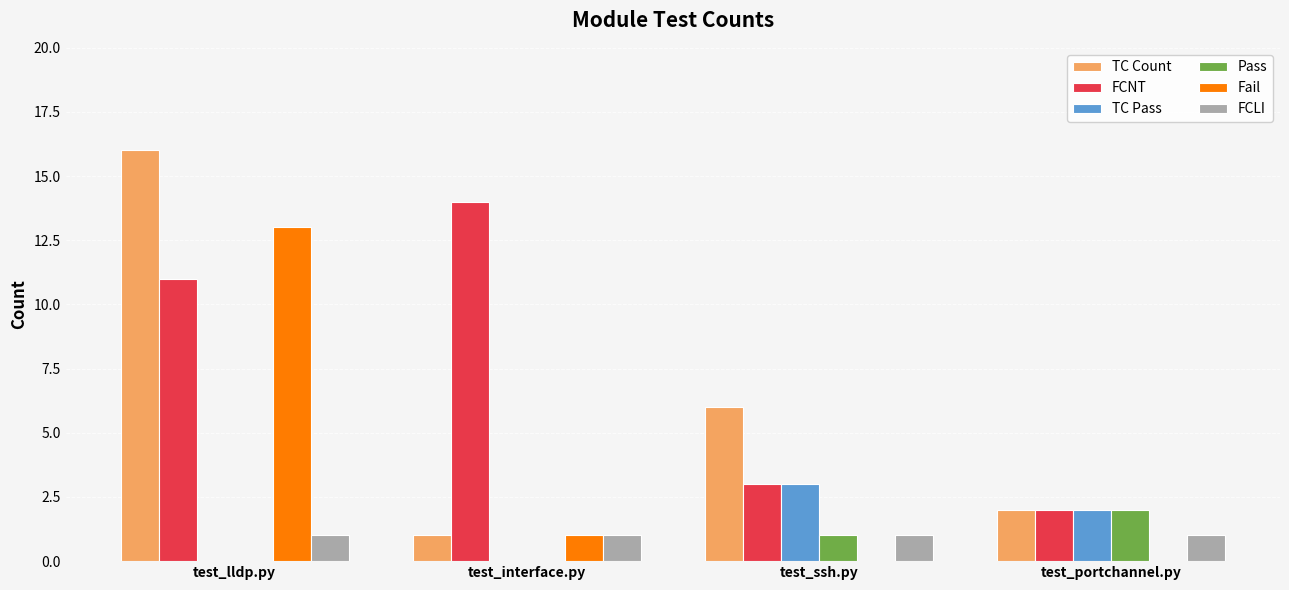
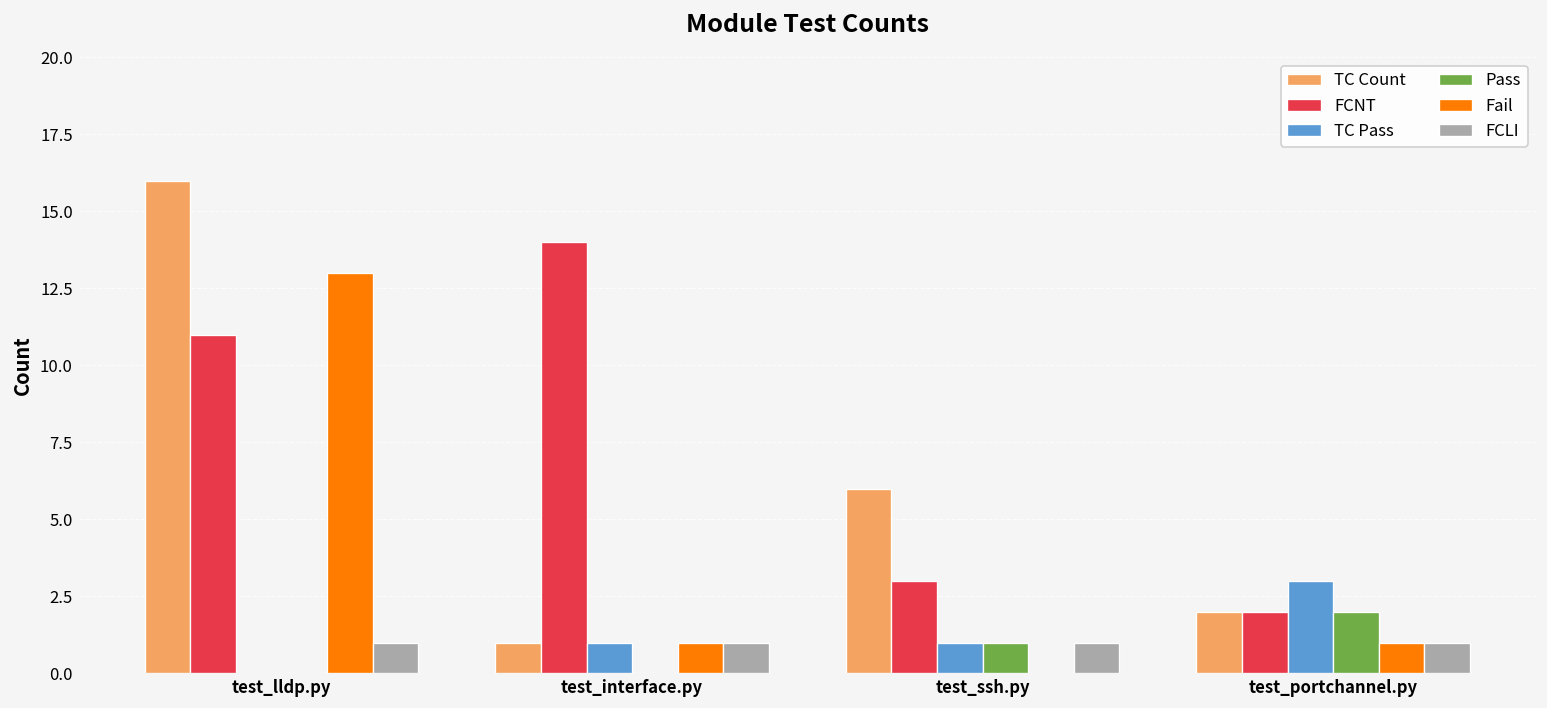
  {
    "TC Count": {
      "test_lldp.py": 16,
      "test_interface.py": 1,
      "test_ssh.py": 6,
      "test_portchannel.py": 2
    },
    "FCNT": {
      "test_lldp.py": 11,
      "test_interface.py": 14,
      "test_ssh.py": 3,
      "test_portchannel.py": 2
    },
    "TC Pass": {
      "test_lldp.py": 0,
-     "test_interface.py": 0,
-     "test_ssh.py": 3,
-     "test_portchannel.py": 2
+     "test_interface.py": 1,
+     "test_ssh.py": 1,
+     "test_portchannel.py": 3
    },
    "Pass": {
      "test_lldp.py": 0,
      "test_interface.py": 0,
      "test_ssh.py": 1,
      "test_portchannel.py": 2
    },
    "Fail": {
      "test_lldp.py": 13,
      "test_interface.py": 1,
      "test_ssh.py": 0,
-     "test_portchannel.py": 0
+     "test_portchannel.py": 1
    },
    "FCLI": {
      "test_lldp.py": 1,
      "test_interface.py": 1,
      "test_ssh.py": 1,
      "test_portchannel.py": 1
    }
  }
